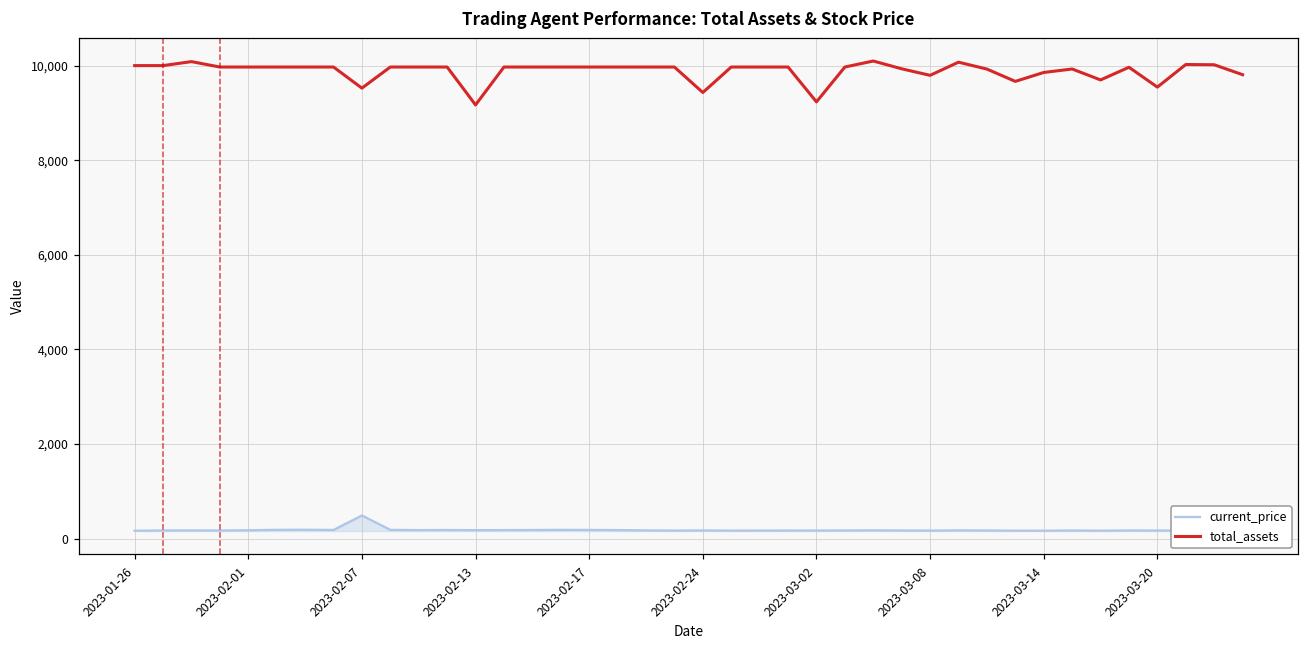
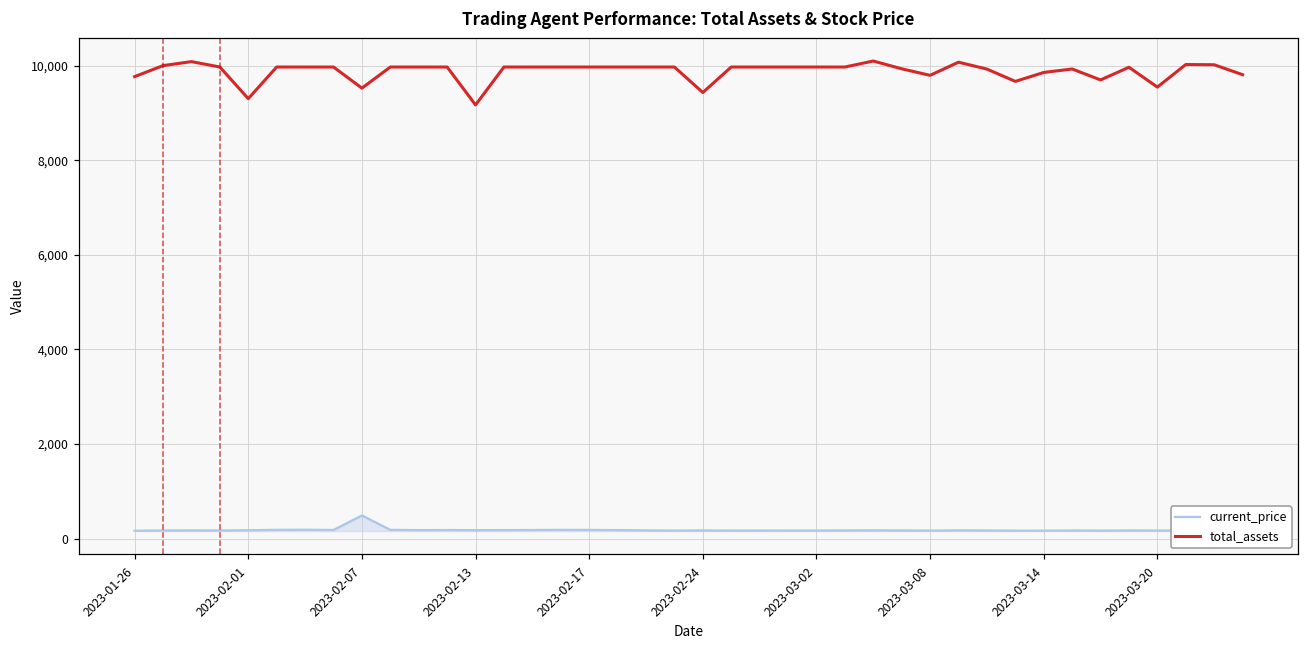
  {
    "current_price": {
      "2023-01-26": "200",
      "2023-02-01": "200",
      "2023-02-07": "500",
      "2023-02-13": "200",
      "2023-02-17": "200",
      "2023-02-24": "200",
      "2023-03-02": "200",
      "2023-03-08": "200",
      "2023-03-14": "200",
      "2023-03-20": "200"
    },
    "total_assets": {
-     "2023-01-26": "10,000",
-     "2023-02-01": "10,000",
+     "2023-01-26": "9,800",
+     "2023-02-01": "9,300",
      "2023-02-07": "9,500",
      "2023-02-13": "9,200",
      "2023-02-17": "10,000",
      "2023-02-24": "9,400",
-     "2023-03-02": "9,200",
+     "2023-03-02": "10,000",
      "2023-03-08": "9,800",
      "2023-03-14": "9,900",
      "2023-03-20": "9,500"
    }
  }
